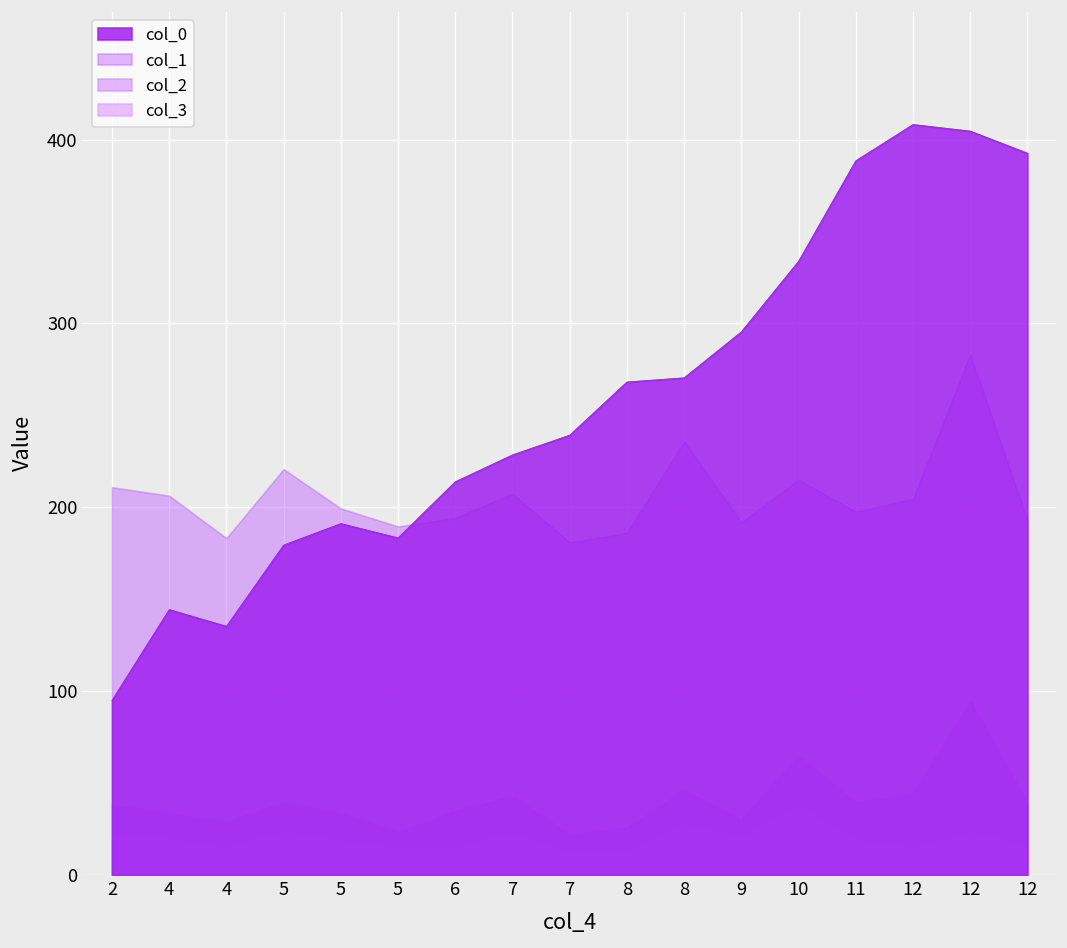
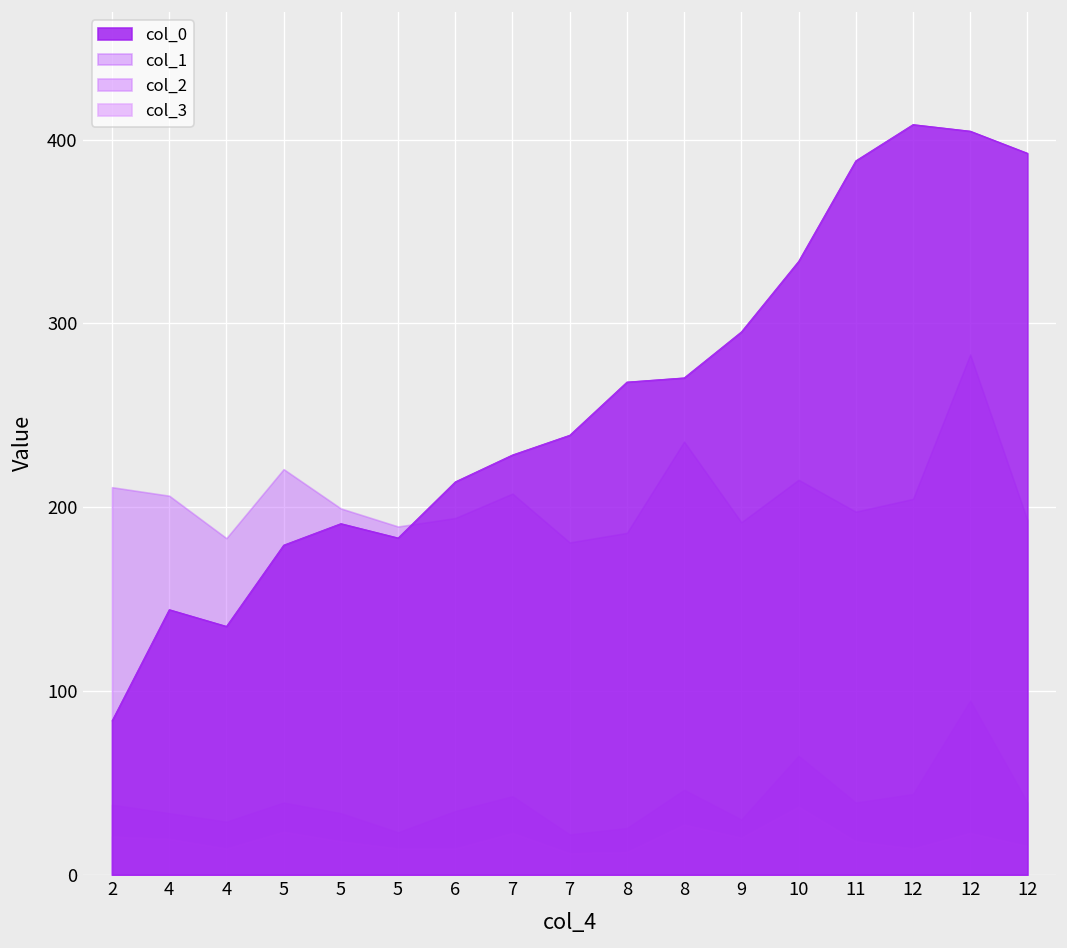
  {
    "col_0": {
-     "2": 95,
+     "2": 84,
      "6": 214,
      "9": 295,
      "10": 334,
      "11": 389
    }
  }
